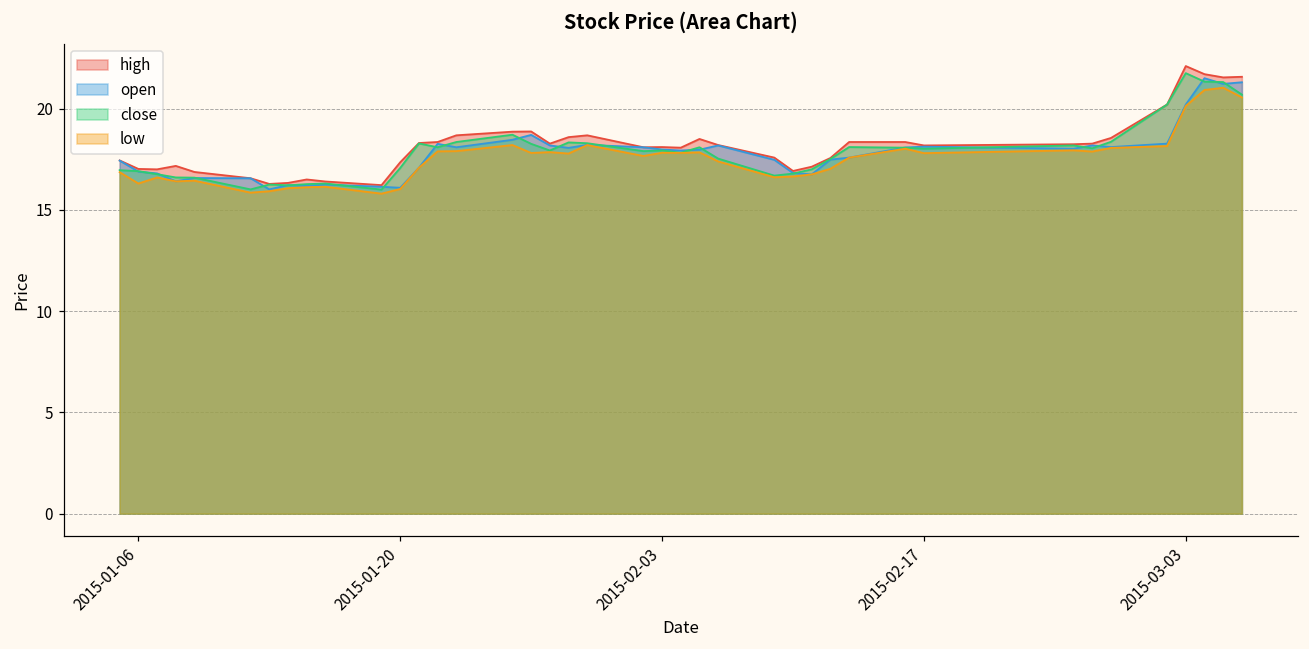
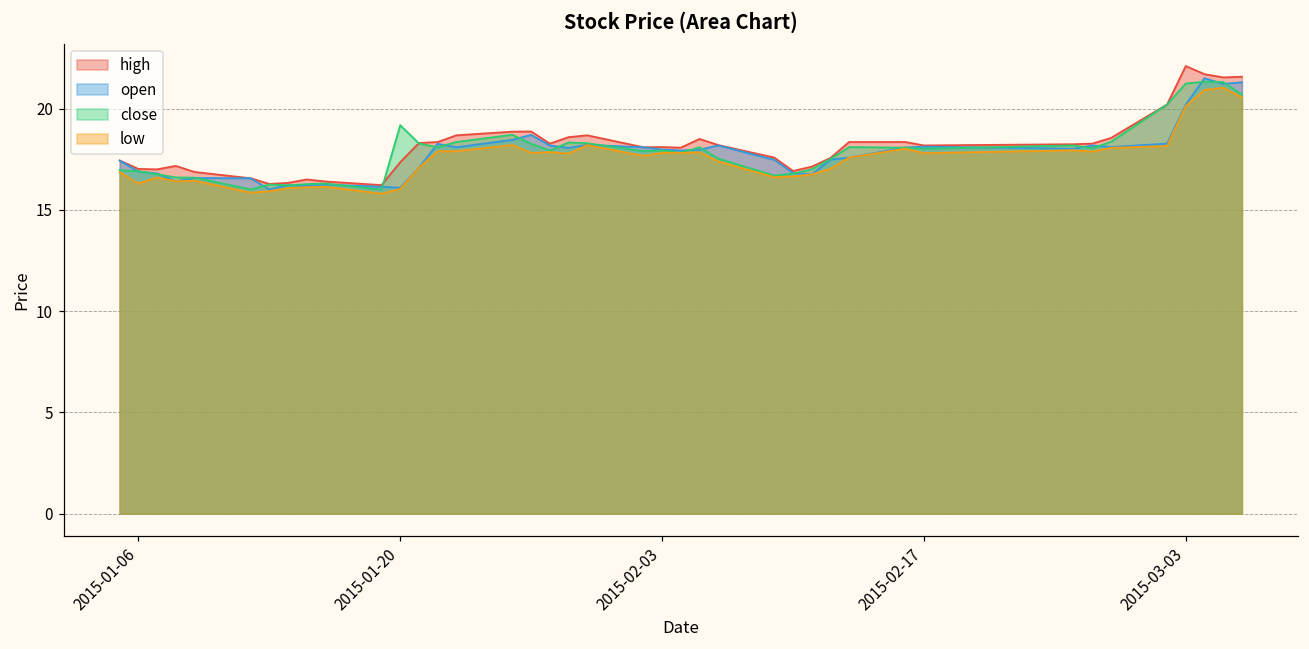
  {
    "close": {
-     "2015-01-20": 17.1,
-     "2015-03-03": 21.8
+     "2015-01-20": 19.2,
+     "2015-03-03": 21.2
    }
  }
